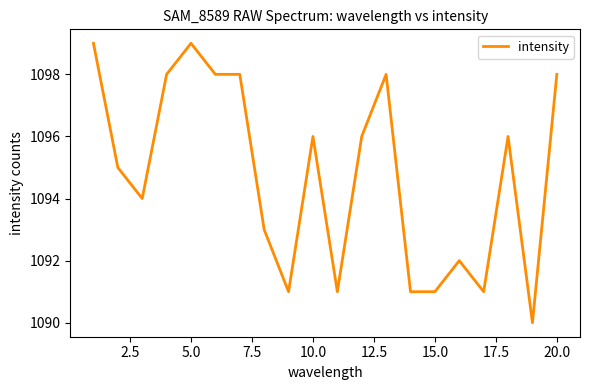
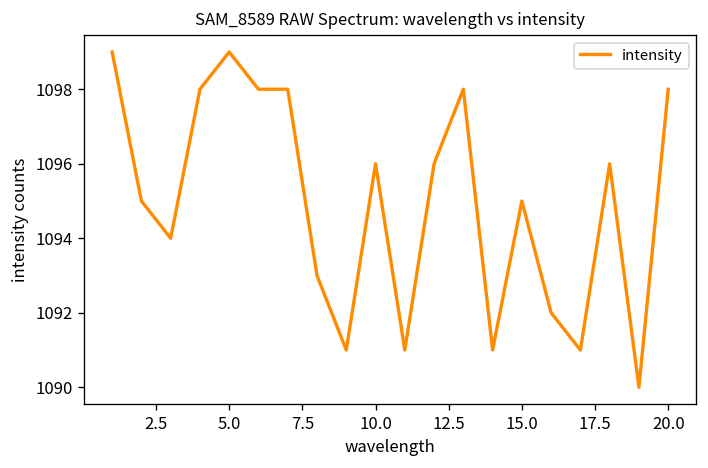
  {
    "5.0": 1099,
    "10.0": 1096,
-   "15.0": 1091,
+   "15.0": 1095,
    "20.0": 1098
  }
